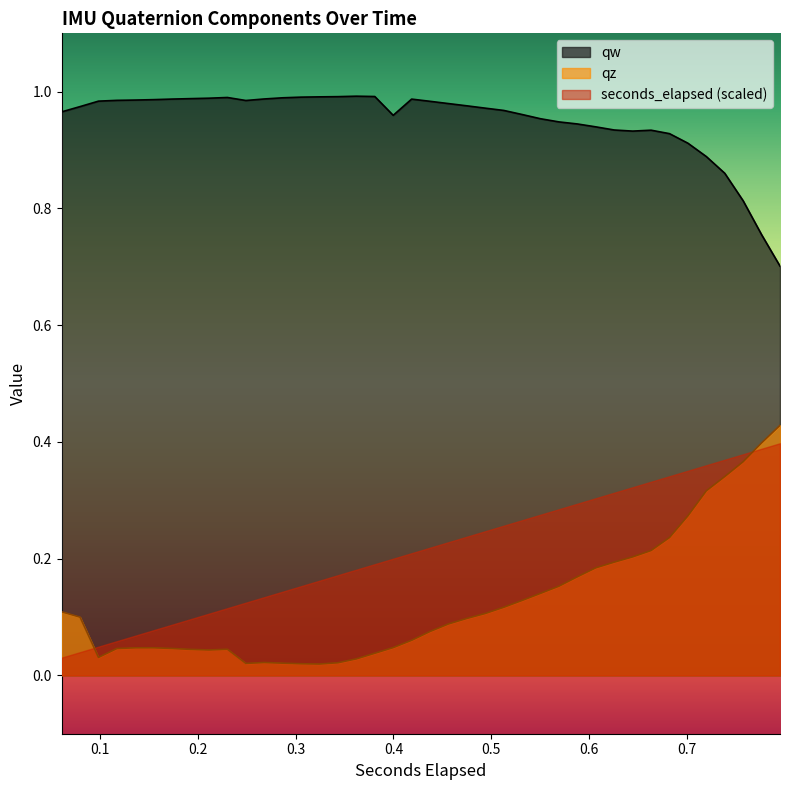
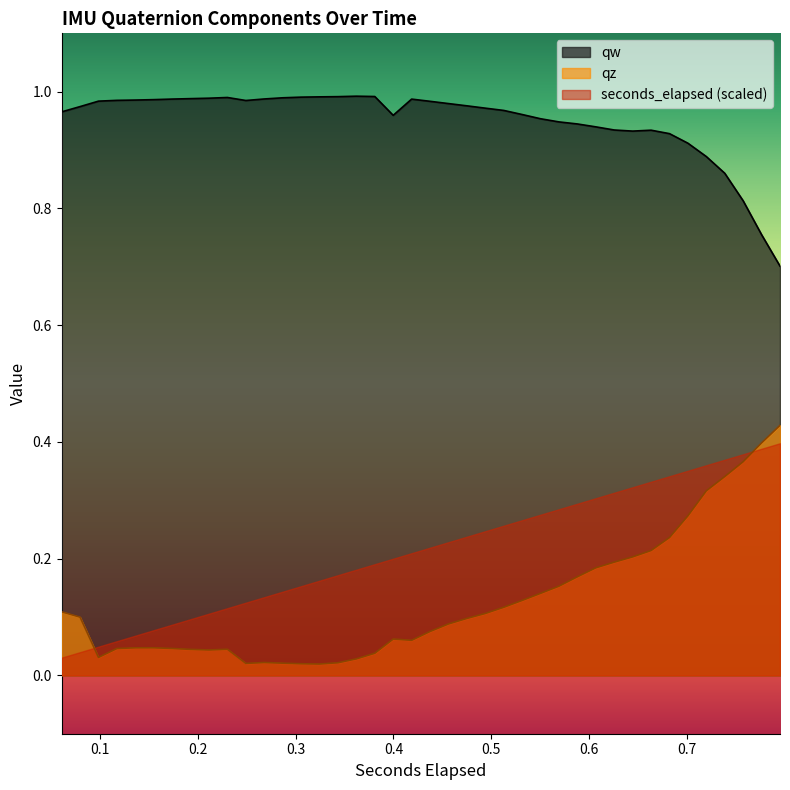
  {
    "qw": {
      "0.4": 0.96
    },
    "qz": {
-     "0.4": 0.05
+     "0.4": 0.06
    },
    "seconds_elapsed (scaled)": {
      "0.4": 0.20
    }
  }
